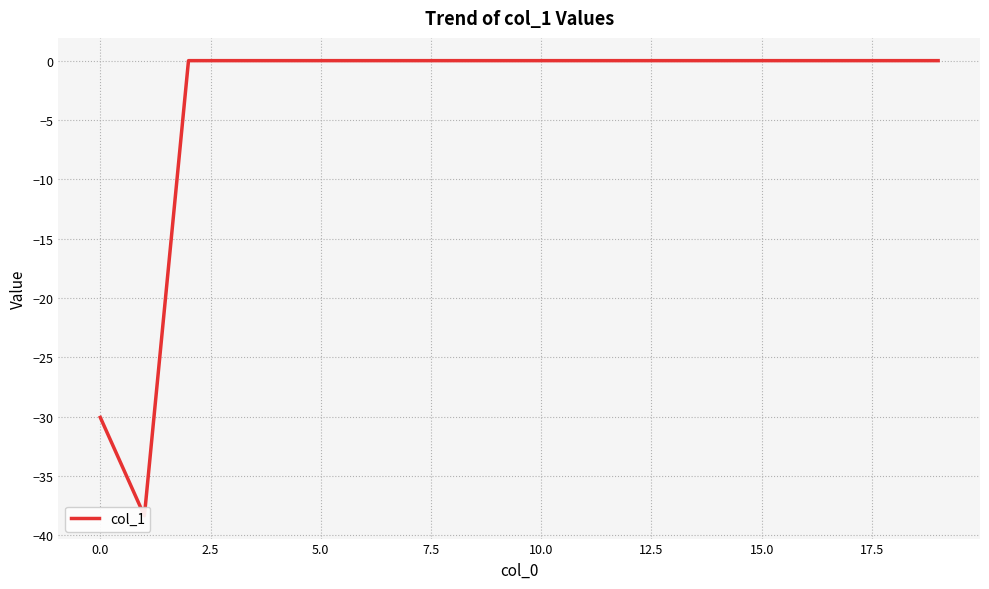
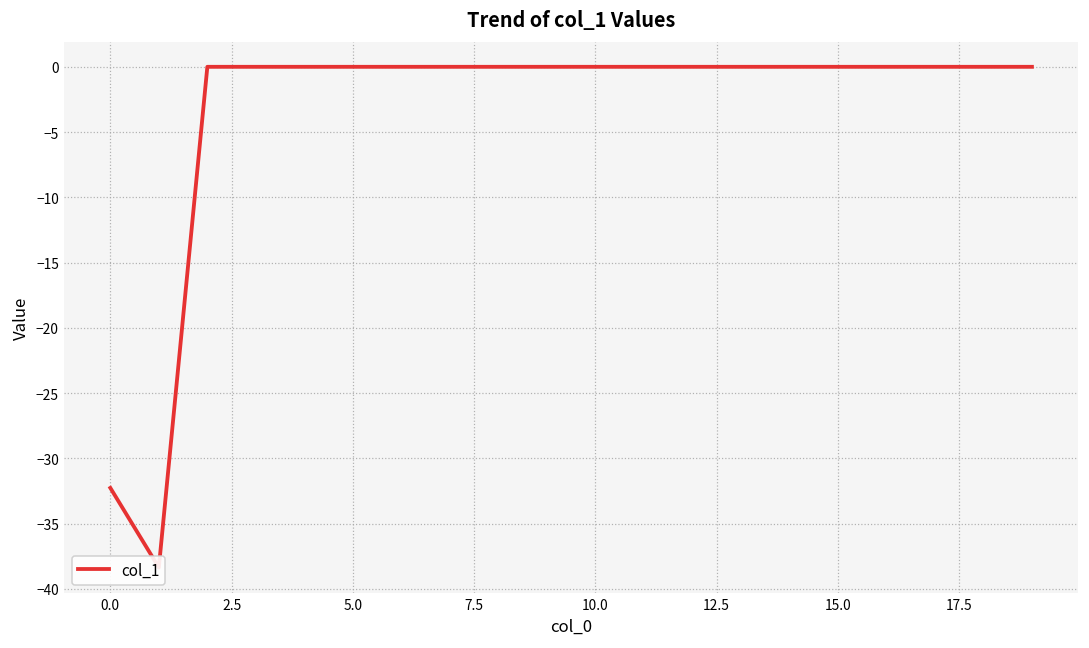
  {
-   "0.0": -30.1,
+   "0.0": -32.3,
    "5.0": 0.0,
    "10.0": 0.0,
    "15.0": 0.0
  }
